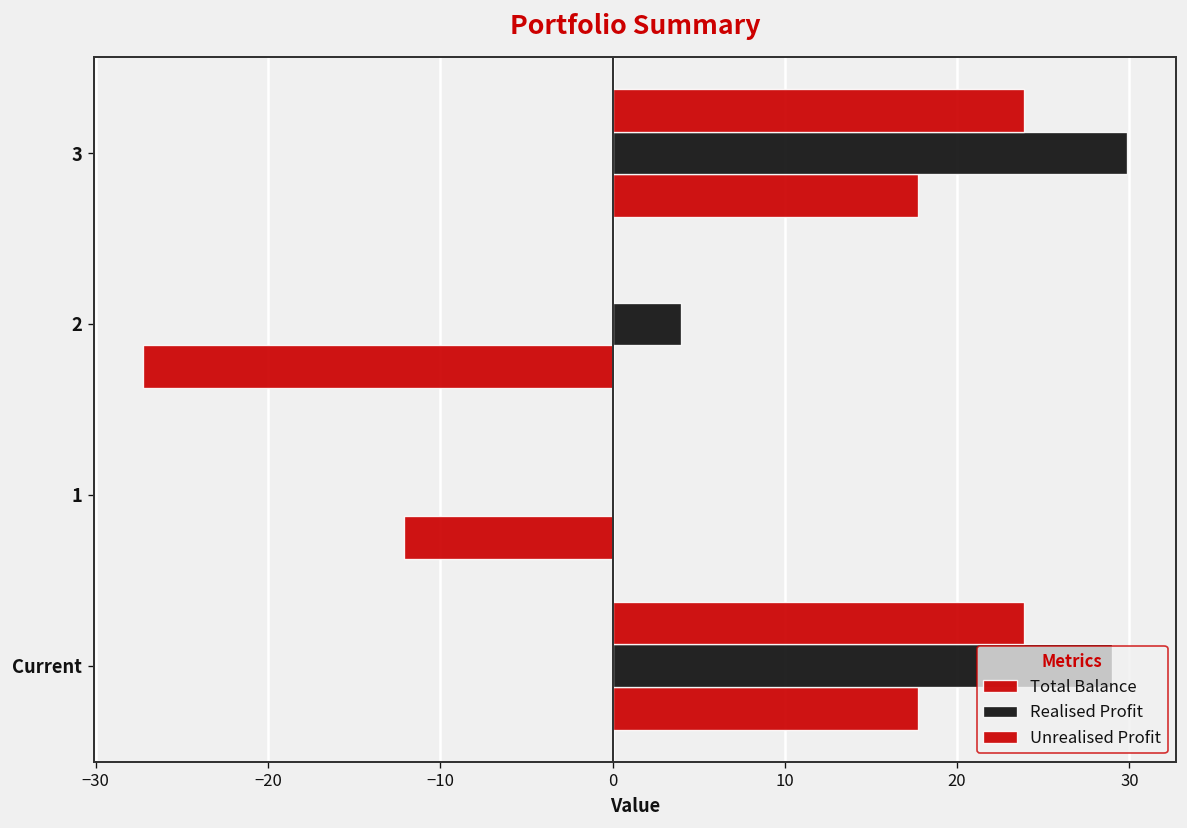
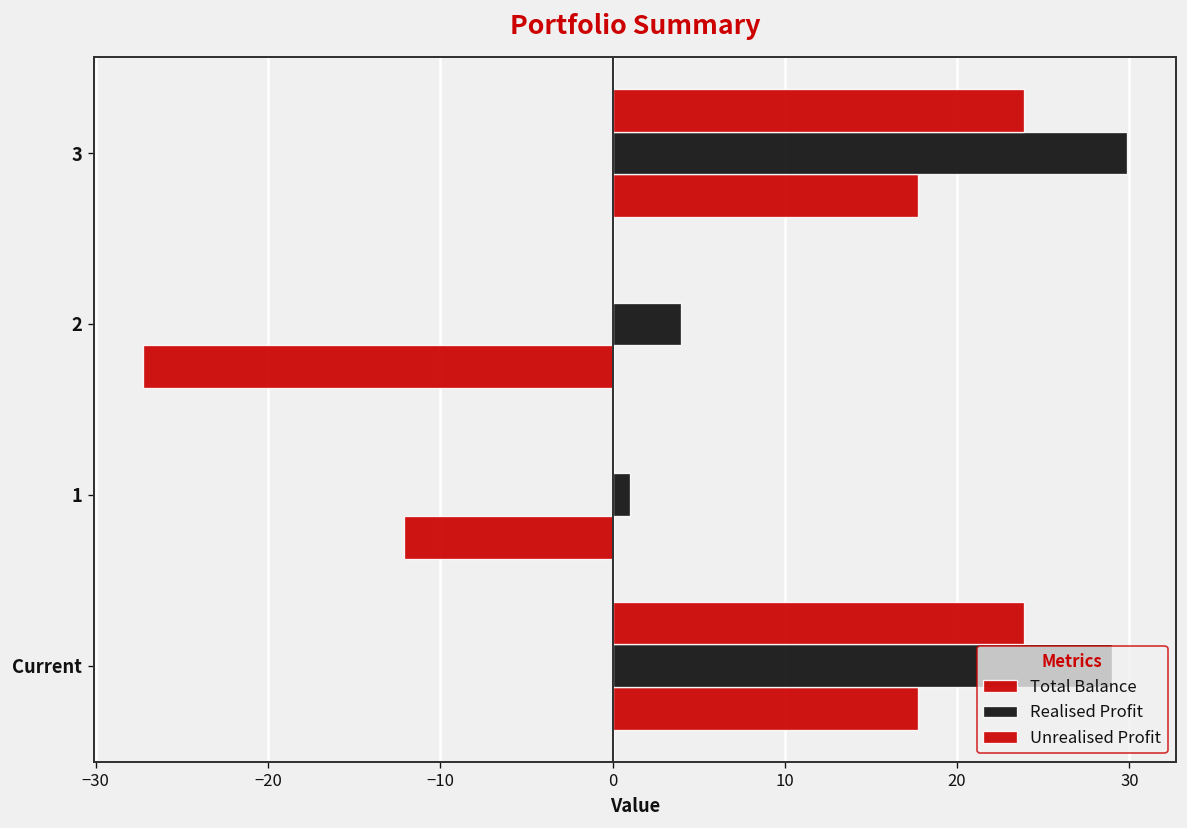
  {
    "Realised Profit": {
      "3": 30,
      "2": 4,
-     "1": 0
+     "1": 1
    }
  }
